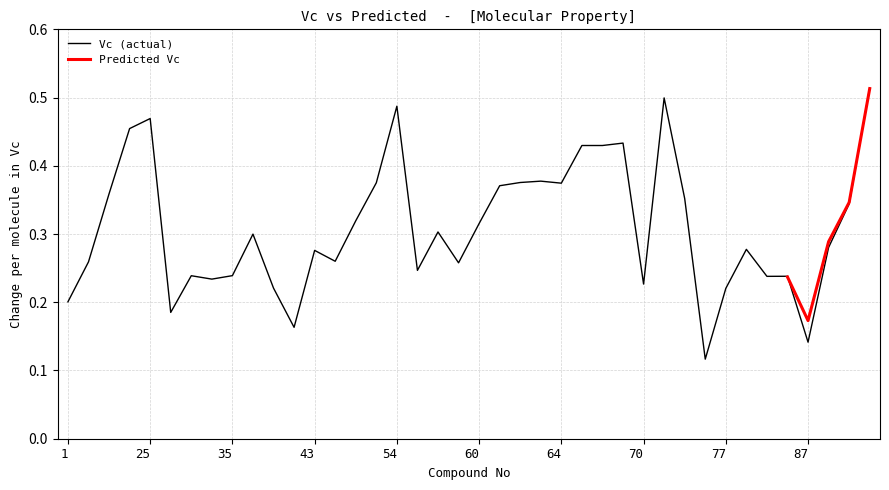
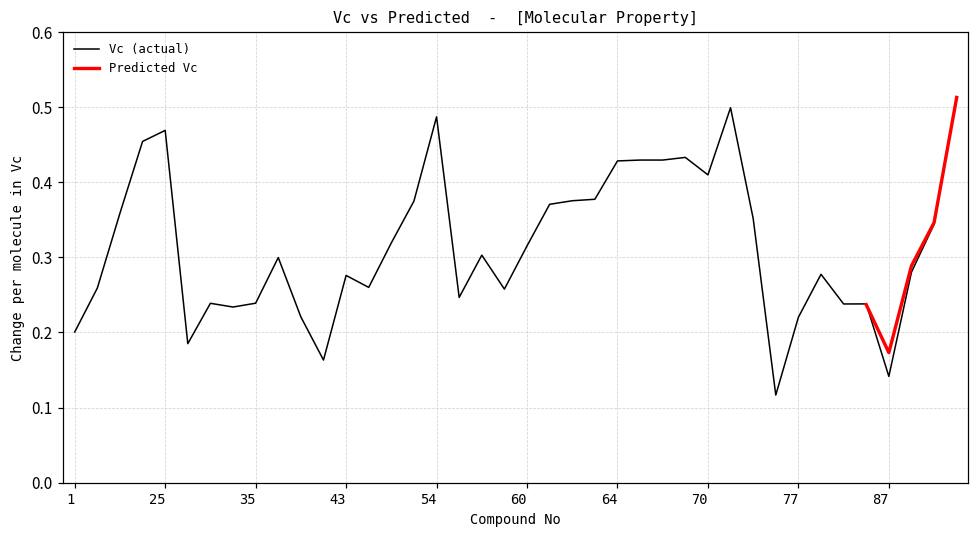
  {
    "Vc (actual)": {
      "43": 0.28,
      "54": 0.49,
      "60": 0.32,
-     "64": 0.37,
-     "70": 0.23,
+     "64": 0.43,
+     "70": 0.41,
      "77": 0.22,
      "87": 0.14
    },
    "Predicted Vc": {
      "87": 0.17
    }
  }
